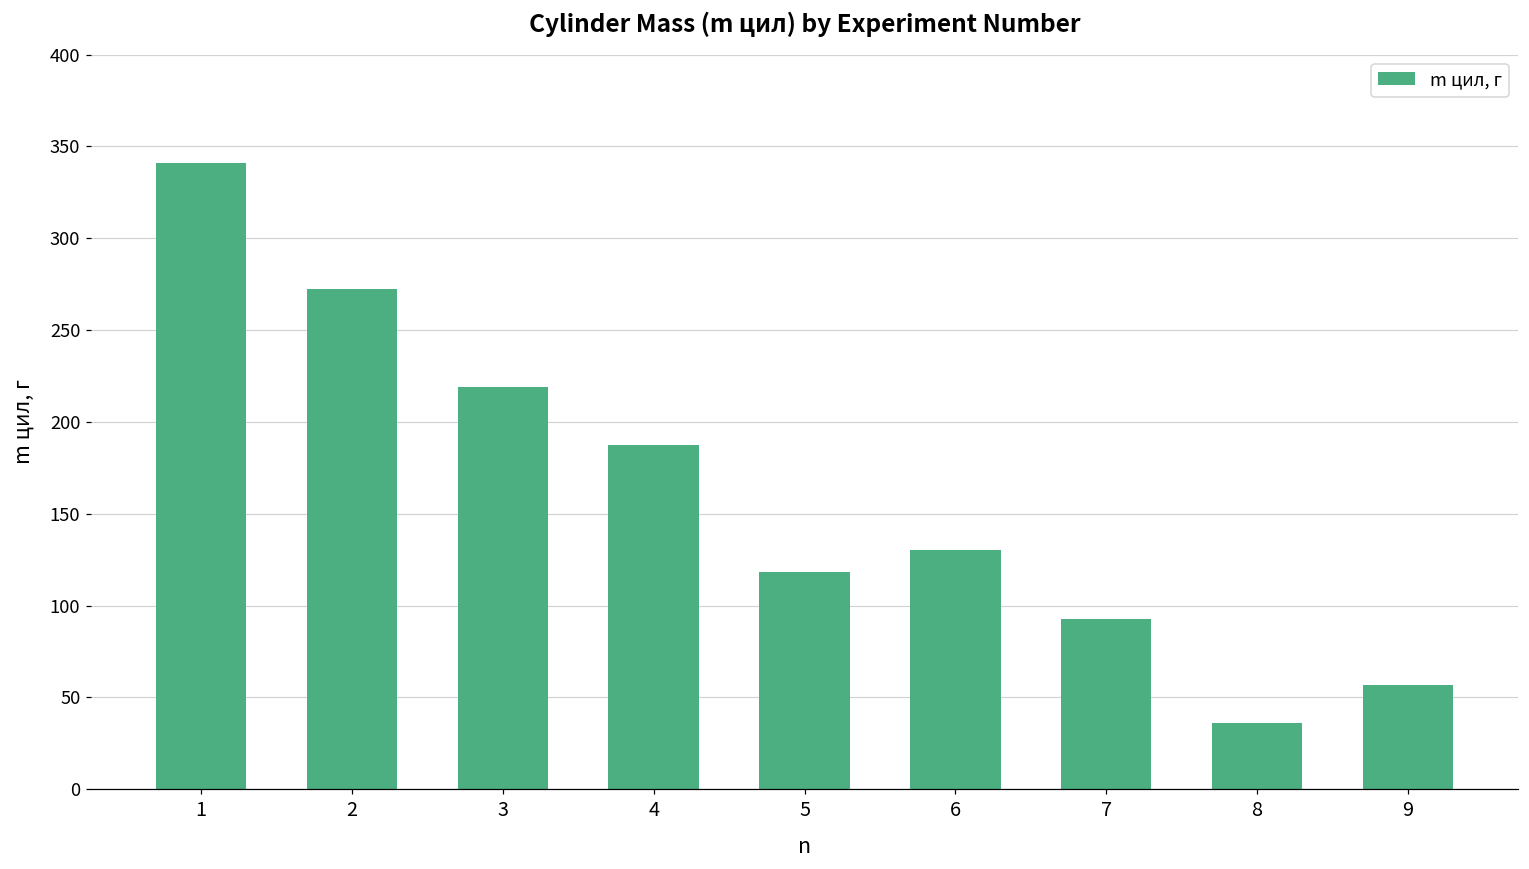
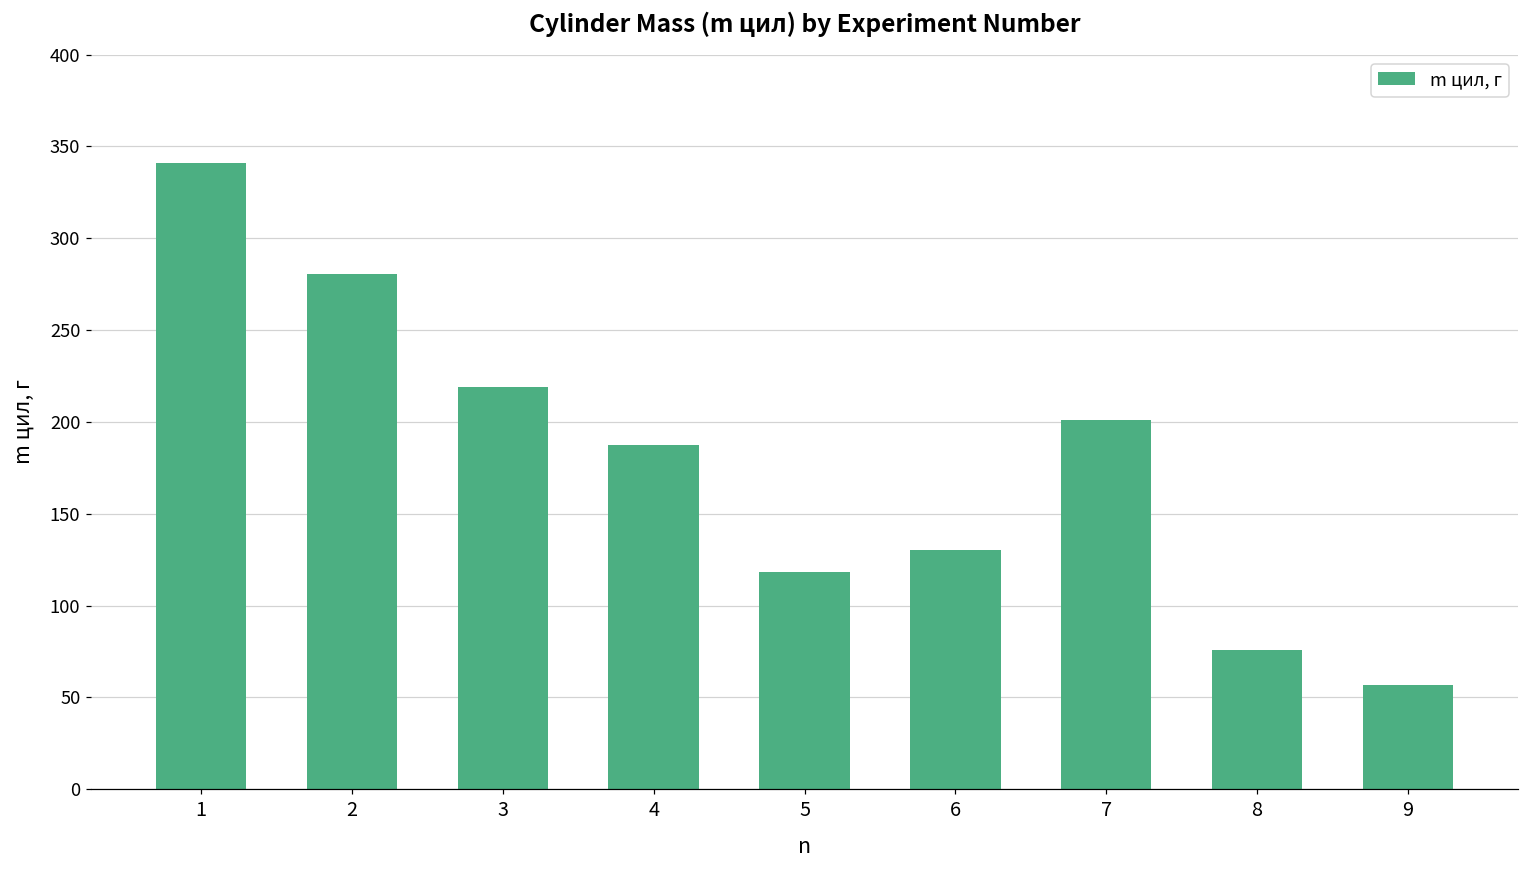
  {
    "1": 341,
-   "2": 273,
+   "2": 280,
    "3": 219,
    "4": 188,
    "5": 119,
    "6": 130,
-   "7": 93,
-   "8": 36,
+   "7": 201,
+   "8": 76,
    "9": 57
  }
